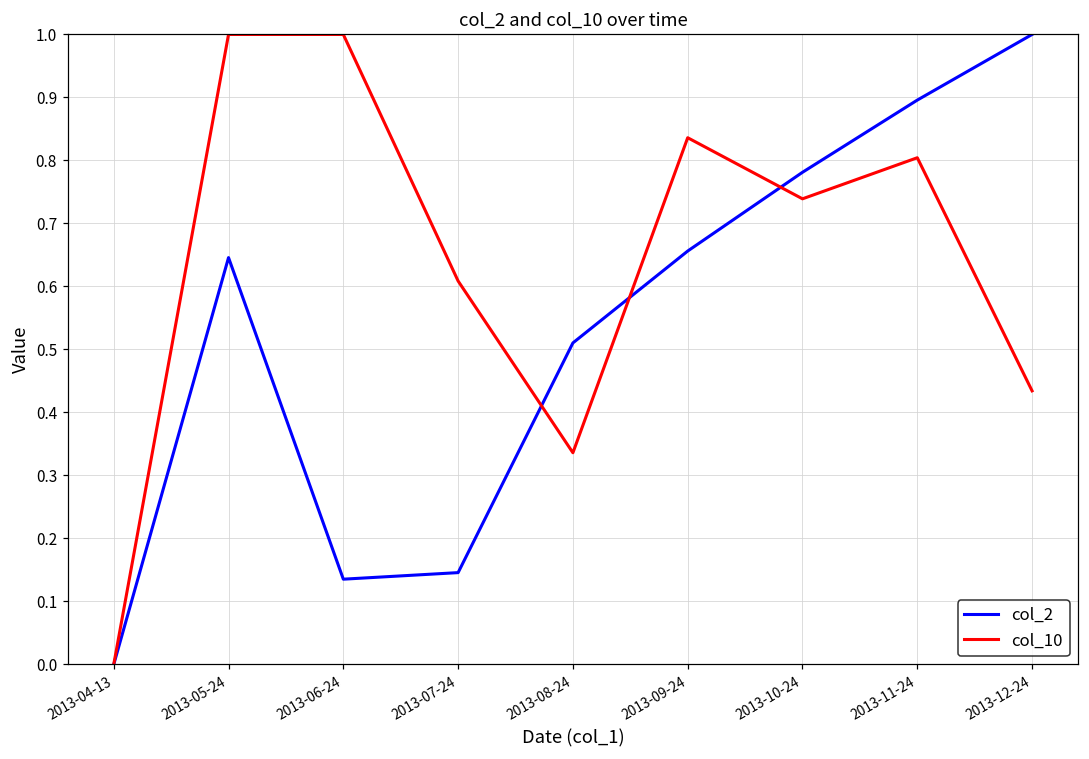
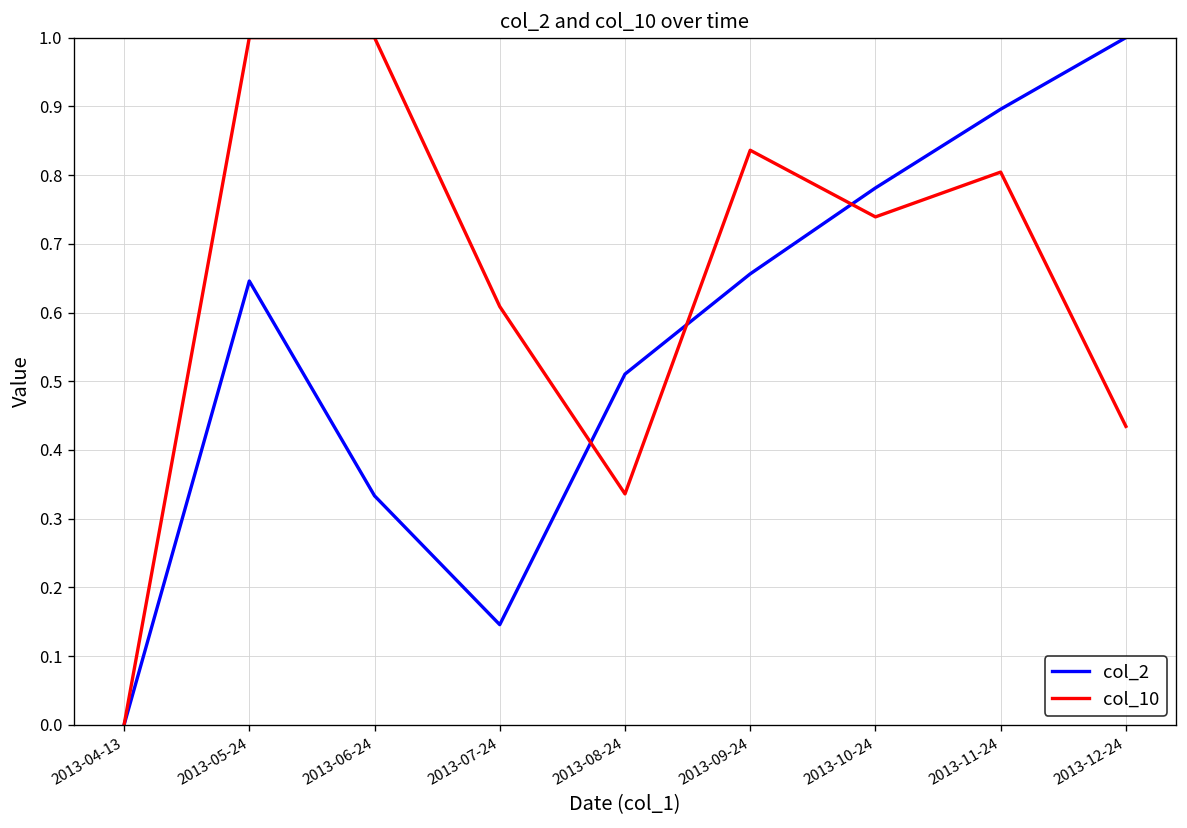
  {
    "col_2": {
      "2013-05-24": 0.65,
-     "2013-06-24": 0.14,
+     "2013-06-24": 0.33,
      "2013-07-24": 0.15,
      "2013-08-24": 0.51,
      "2013-09-24": 0.66,
      "2013-10-24": 0.78,
      "2013-11-24": 0.90,
      "2013-12-24": 1.00
    },
    "col_10": {
      "2013-05-24": 1.00,
      "2013-06-24": 1.00,
      "2013-07-24": 0.61,
      "2013-08-24": 0.34,
      "2013-09-24": 0.84,
      "2013-10-24": 0.74,
      "2013-11-24": 0.80,
      "2013-12-24": 0.43
    }
  }
